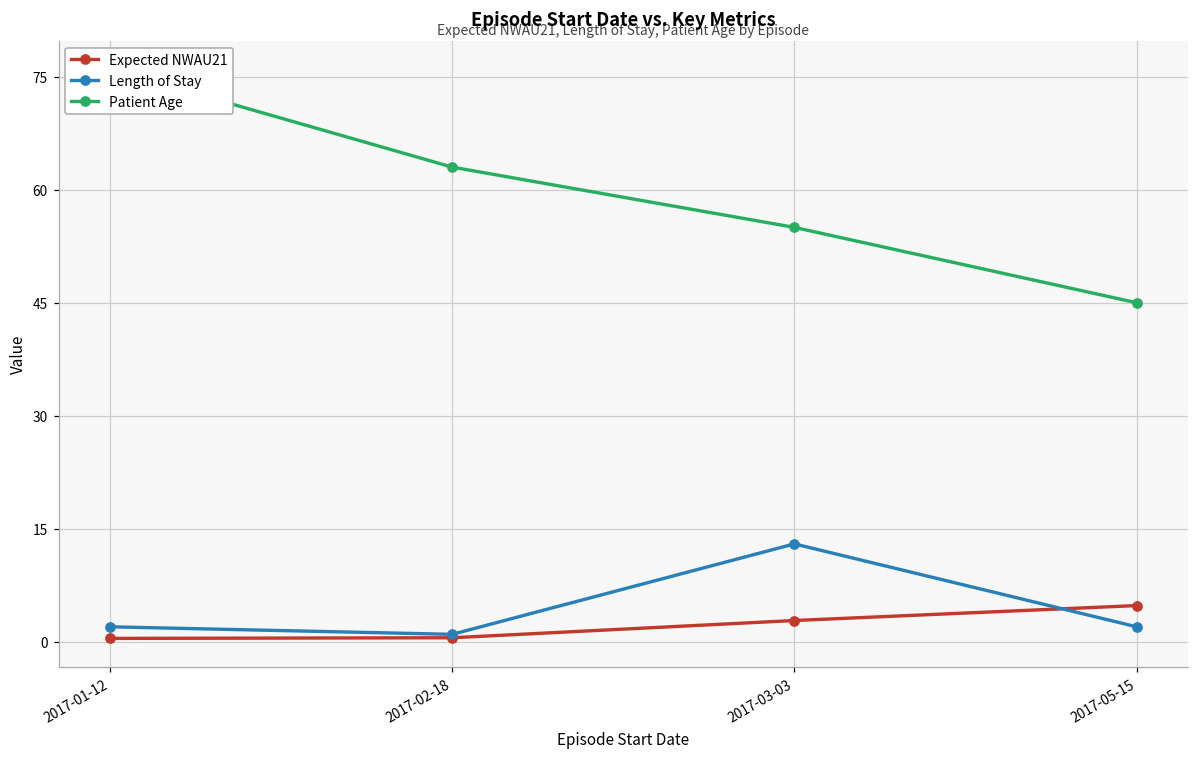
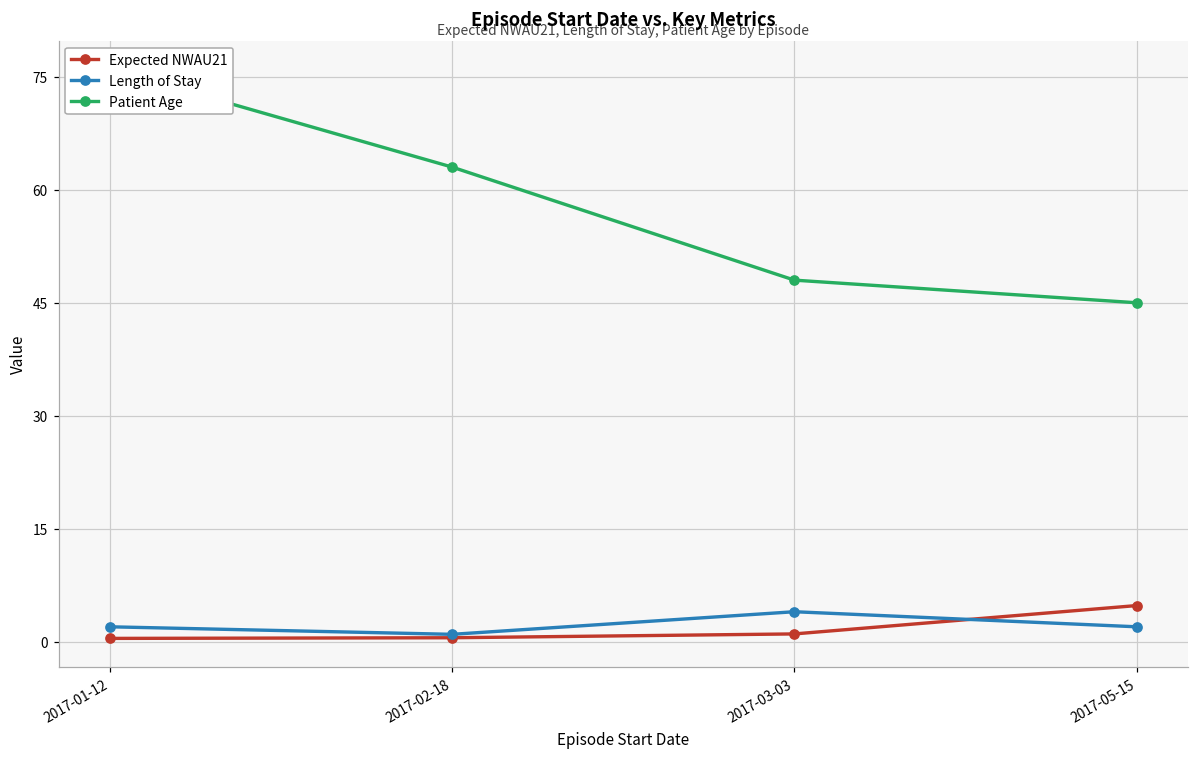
  {
    "Expected NWAU21": {
      "2017-01-12": 0,
      "2017-02-18": 1,
-     "2017-03-03": 3,
+     "2017-03-03": 1,
      "2017-05-15": 5
    },
    "Length of Stay": {
      "2017-01-12": 2,
      "2017-02-18": 1,
-     "2017-03-03": 13,
+     "2017-03-03": 4,
      "2017-05-15": 2
    },
    "Patient Age": {
      "2017-02-18": 63,
-     "2017-03-03": 55,
+     "2017-03-03": 48,
      "2017-05-15": 45
    }
  }
